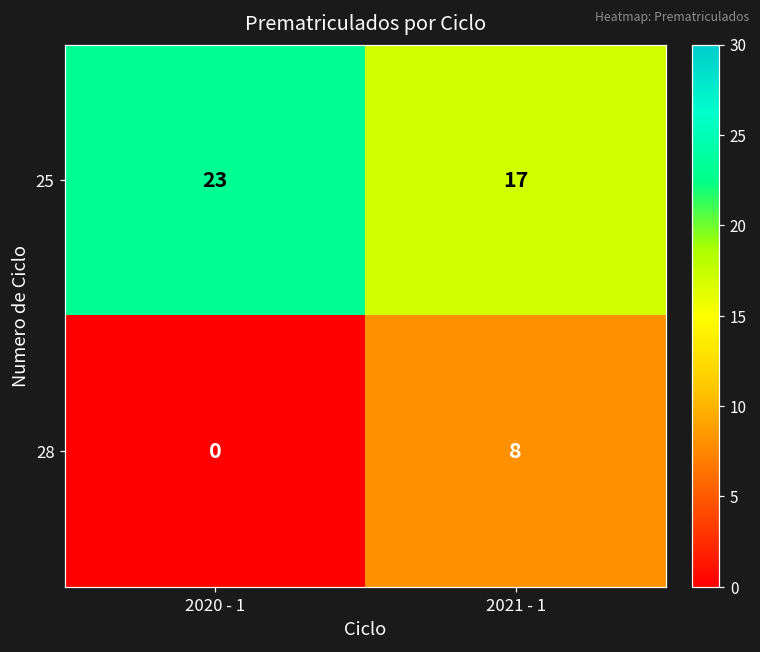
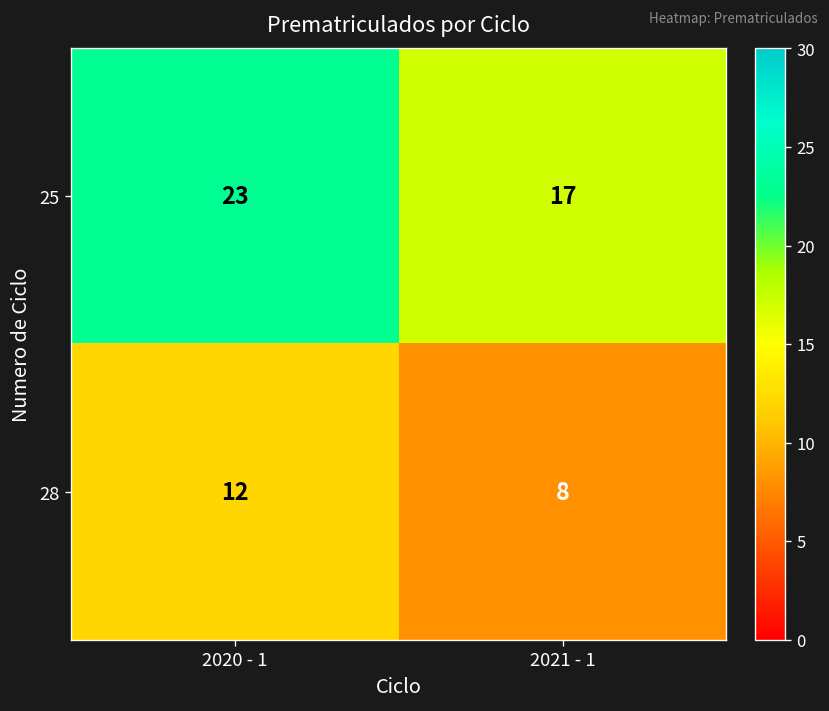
  {
    "25": {
      "2020 - 1": 23,
      "2021 - 1": 17
    },
    "28": {
-     "2020 - 1": 0,
+     "2020 - 1": 12,
      "2021 - 1": 8
    }
  }
